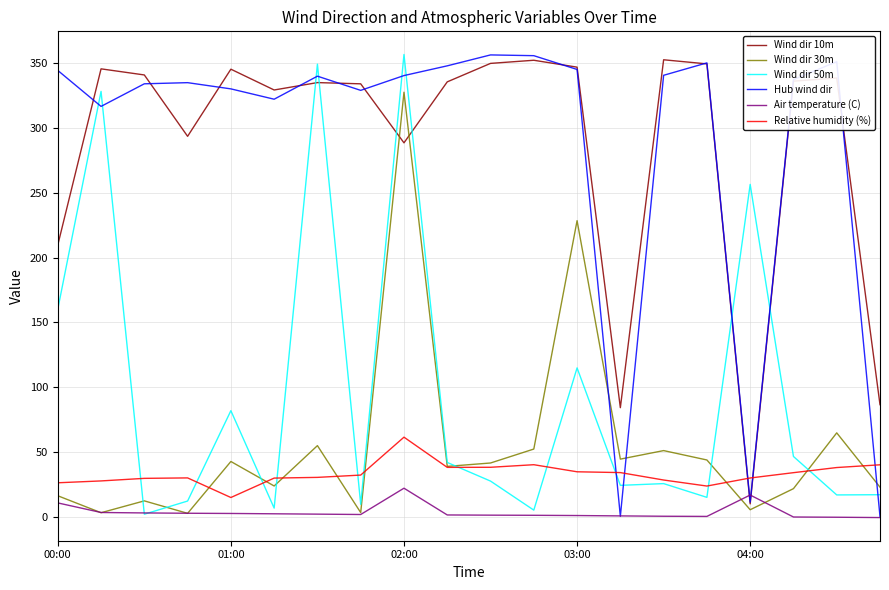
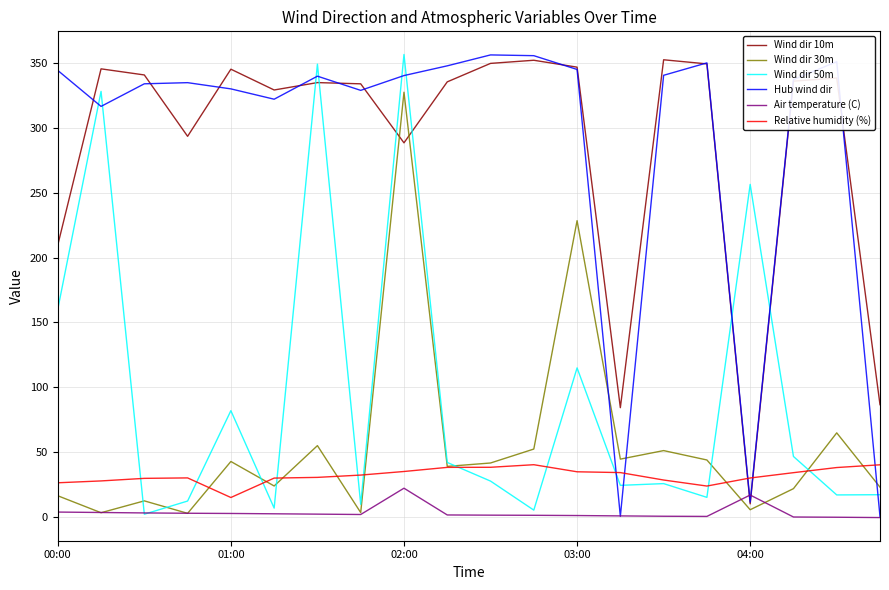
  {
    "Wind dir 10m": {
      "00:00": 210,
      "01:00": 346,
      "02:00": 289
    },
    "Wind dir 30m": {
      "00:00": 16,
      "01:00": 43,
      "02:00": 328,
      "03:00": 229,
      "04:00": 5
    },
    "Wind dir 50m": {
      "00:00": 160,
      "01:00": 82,
      "02:00": 357,
      "03:00": 115,
      "04:00": 257
    },
    "Hub wind dir": {
      "00:00": 345,
      "01:00": 330,
      "02:00": 341
    },
    "Air temperature (C)": {
-     "00:00": 11,
+     "00:00": 4,
      "01:00": 3,
      "02:00": 22,
      "03:00": 1,
      "04:00": 17
    },
    "Relative humidity (%)": {
      "00:00": 26,
      "01:00": 15,
-     "02:00": 61,
+     "02:00": 35,
      "03:00": 35,
      "04:00": 30
    }
  }
